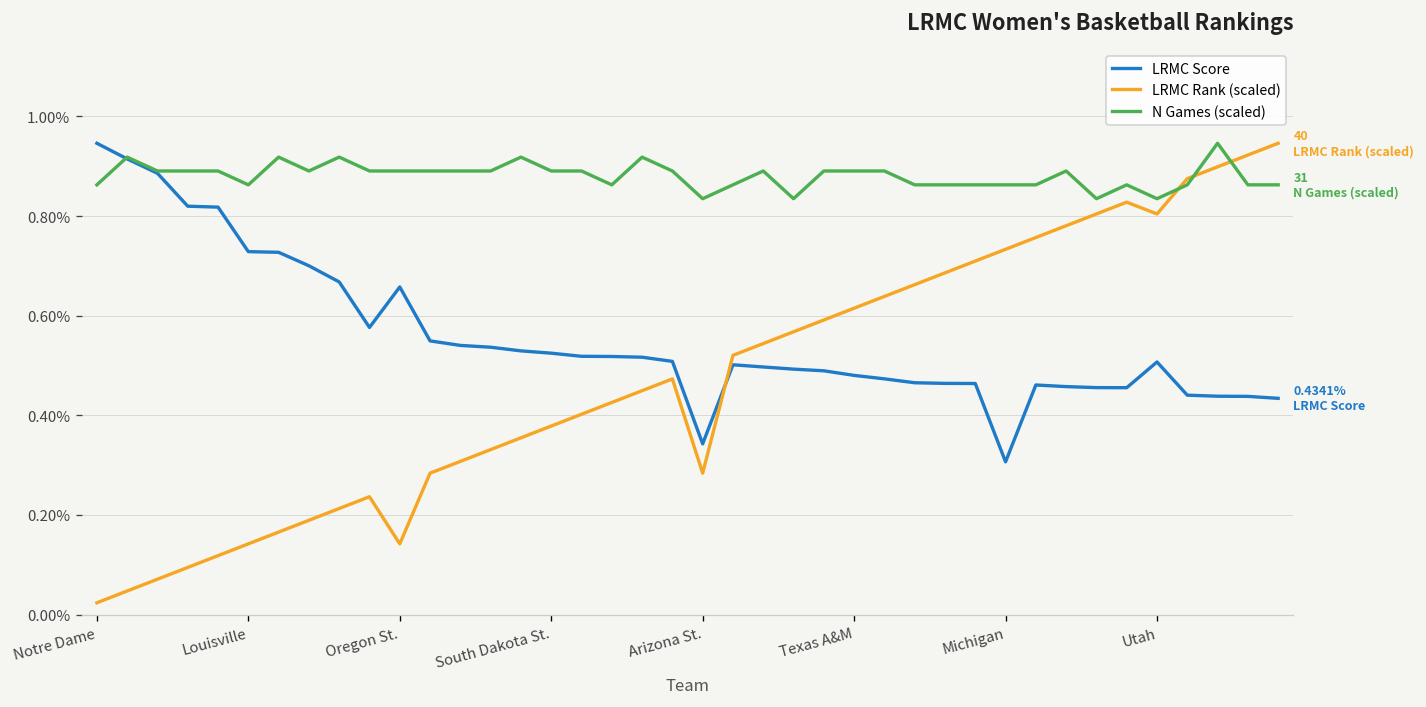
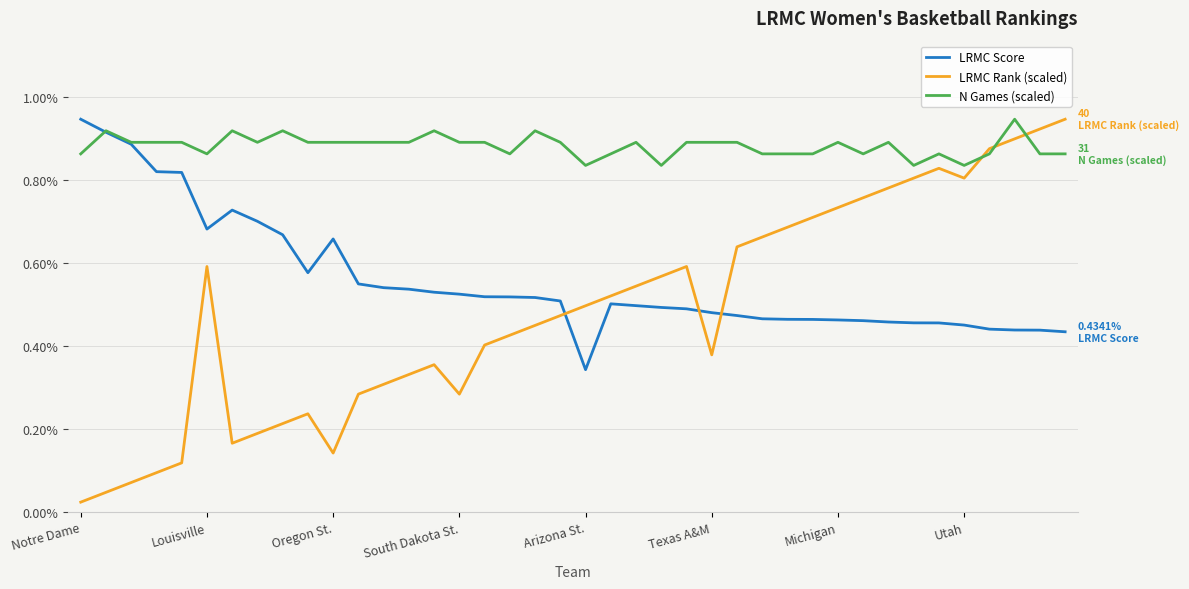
  {
    "LRMC Score": {
      "Notre Dame": "0.95%",
-     "Louisville": "0.73%",
+     "Louisville": "0.68%",
      "Oregon St.": "0.66%",
      "South Dakota St.": "0.52%",
      "Arizona St.": "0.34%",
      "Texas A&M": "0.48%",
-     "Michigan": "0.31%",
-     "Utah": "0.51%"
+     "Michigan": "0.46%",
+     "Utah": "0.45%"
    },
    "LRMC Rank (scaled)": {
      "Notre Dame": "0.02%",
-     "Louisville": "0.14%",
+     "Louisville": "0.59%",
      "Oregon St.": "0.14%",
-     "South Dakota St.": "0.38%",
-     "Arizona St.": "0.28%",
-     "Texas A&M": "0.62%",
+     "South Dakota St.": "0.28%",
+     "Arizona St.": "0.50%",
+     "Texas A&M": "0.38%",
      "Michigan": "0.73%",
      "Utah": "0.80%"
    },
    "N Games (scaled)": {
      "Notre Dame": "0.86%",
      "Louisville": "0.86%",
      "Oregon St.": "0.89%",
      "South Dakota St.": "0.89%",
      "Arizona St.": "0.83%",
      "Texas A&M": "0.89%",
-     "Michigan": "0.86%",
+     "Michigan": "0.89%",
      "Utah": "0.83%"
    }
  }
